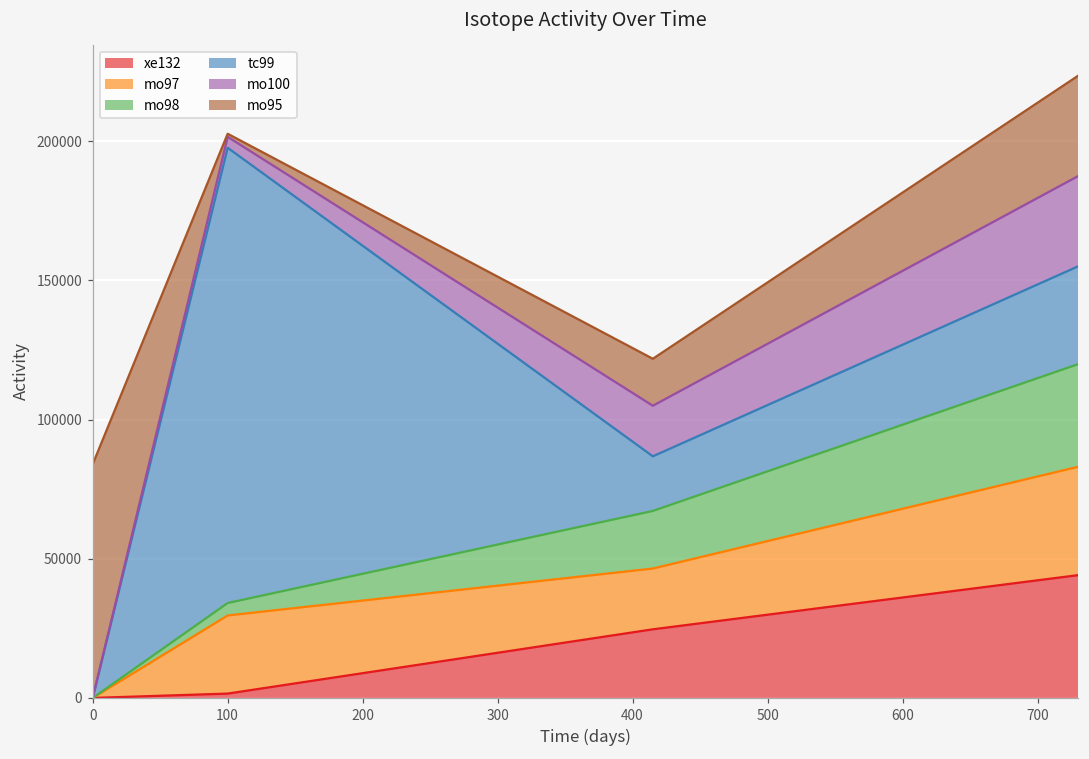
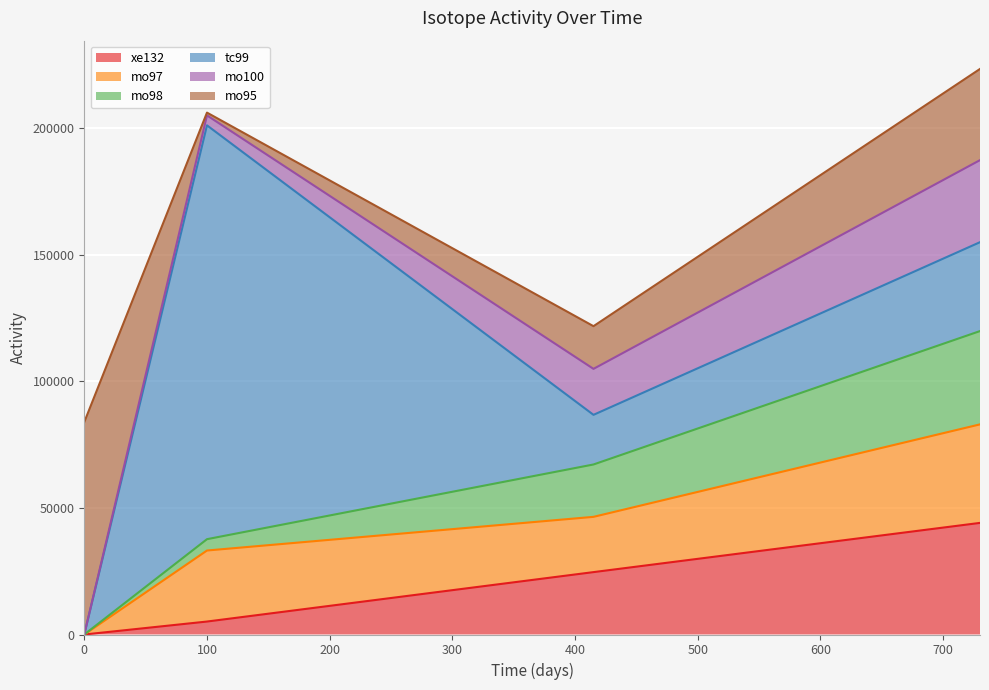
  {
    "xe132": {
-     "100": 2000
+     "100": 5000
    },
    "mo97": {
      "100": 28000
    },
    "mo98": {
      "100": 4000
    },
    "tc99": {
      "100": 164000
    },
    "mo100": {
      "100": 4000
    },
    "mo95": {
      "0": 84000,
      "100": 1000
    }
  }
